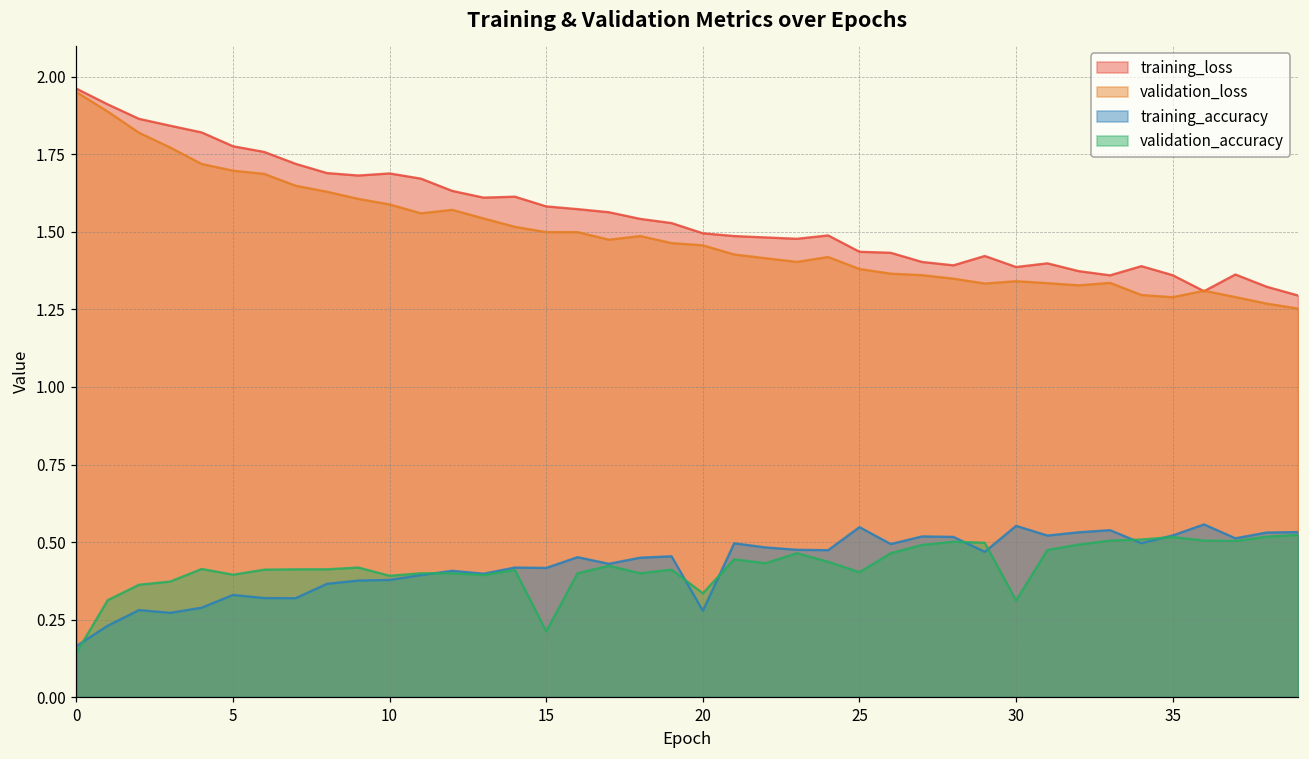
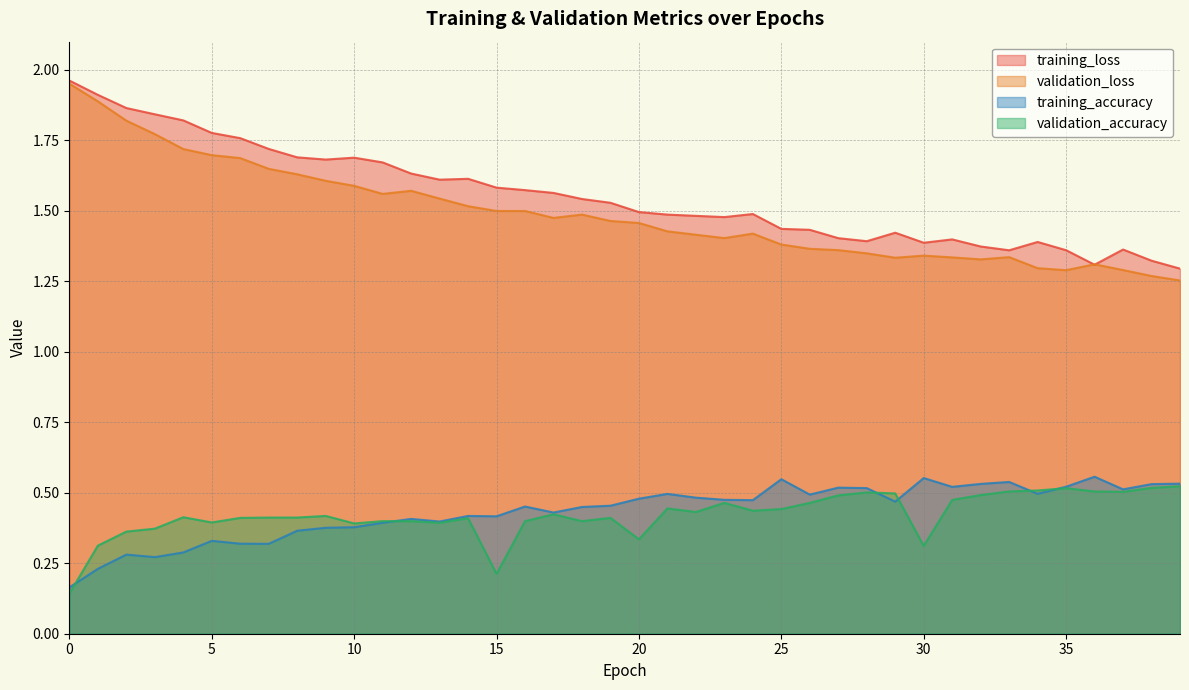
  {
    "training_accuracy": {
      "0": 0.16,
      "5": 0.33,
      "10": 0.38,
      "15": 0.42,
-     "20": 0.28,
+     "20": 0.48,
      "25": 0.55,
      "30": 0.55
    },
    "validation_accuracy": {
      "0": 0.14,
      "5": 0.39,
      "10": 0.39,
      "15": 0.21,
      "20": 0.33,
-     "25": 0.40,
+     "25": 0.44,
      "30": 0.31
    }
  }
